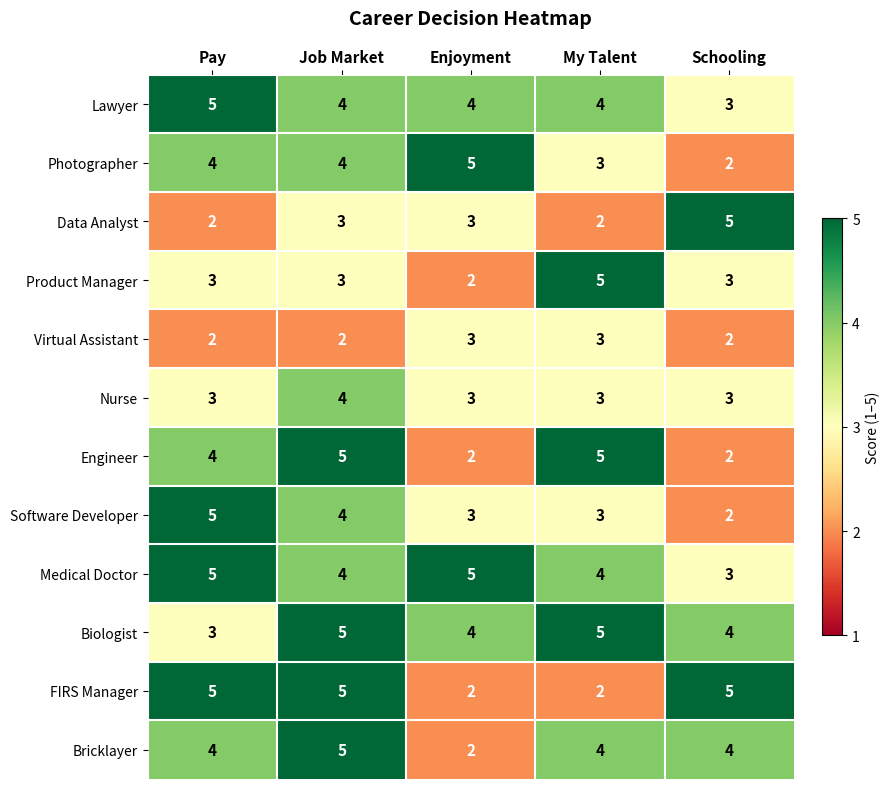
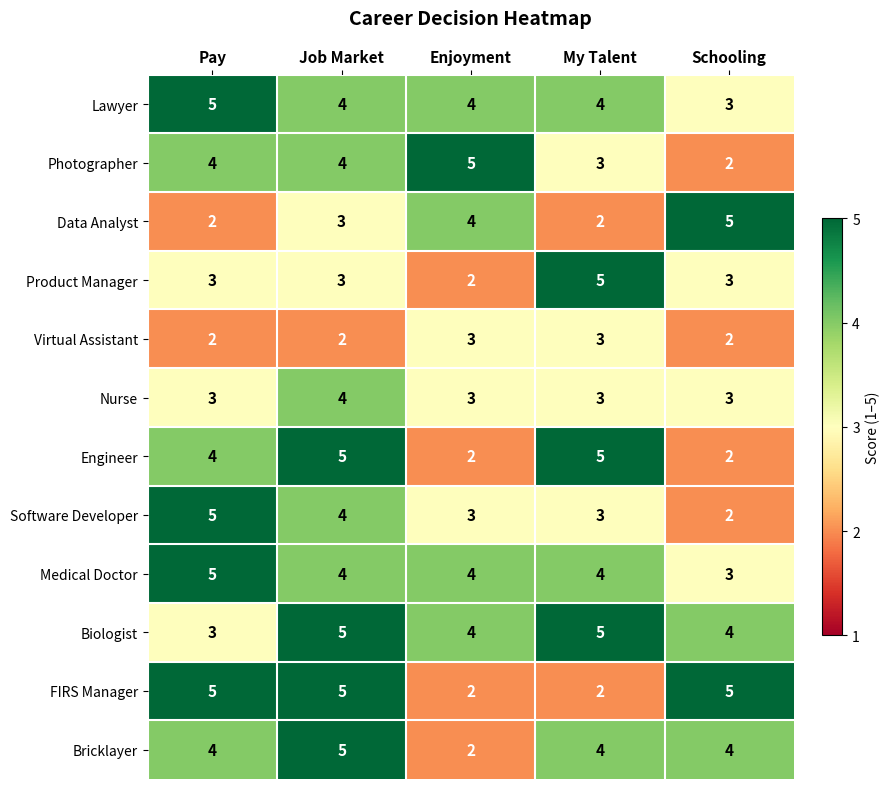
  {
    "Lawyer": {
      "Pay": 5,
      "Job Market": 4,
      "Enjoyment": 4,
      "My Talent": 4,
      "Schooling": 3
    },
    "Photographer": {
      "Pay": 4,
      "Job Market": 4,
      "Enjoyment": 5,
      "My Talent": 3,
      "Schooling": 2
    },
    "Data Analyst": {
      "Pay": 2,
      "Job Market": 3,
-     "Enjoyment": 3,
+     "Enjoyment": 4,
      "My Talent": 2,
      "Schooling": 5
    },
    "Product Manager": {
      "Pay": 3,
      "Job Market": 3,
      "Enjoyment": 2,
      "My Talent": 5,
      "Schooling": 3
    },
    "Virtual Assistant": {
      "Pay": 2,
      "Job Market": 2,
      "Enjoyment": 3,
      "My Talent": 3,
      "Schooling": 2
    },
    "Nurse": {
      "Pay": 3,
      "Job Market": 4,
      "Enjoyment": 3,
      "My Talent": 3,
      "Schooling": 3
    },
    "Engineer": {
      "Pay": 4,
      "Job Market": 5,
      "Enjoyment": 2,
      "My Talent": 5,
      "Schooling": 2
    },
    "Software Developer": {
      "Pay": 5,
      "Job Market": 4,
      "Enjoyment": 3,
      "My Talent": 3,
      "Schooling": 2
    },
    "Medical Doctor": {
      "Pay": 5,
      "Job Market": 4,
-     "Enjoyment": 5,
+     "Enjoyment": 4,
      "My Talent": 4,
      "Schooling": 3
    },
    "Biologist": {
      "Pay": 3,
      "Job Market": 5,
      "Enjoyment": 4,
      "My Talent": 5,
      "Schooling": 4
    },
    "FIRS Manager": {
      "Pay": 5,
      "Job Market": 5,
      "Enjoyment": 2,
      "My Talent": 2,
      "Schooling": 5
    },
    "Bricklayer": {
      "Pay": 4,
      "Job Market": 5,
      "Enjoyment": 2,
      "My Talent": 4,
      "Schooling": 4
    }
  }
